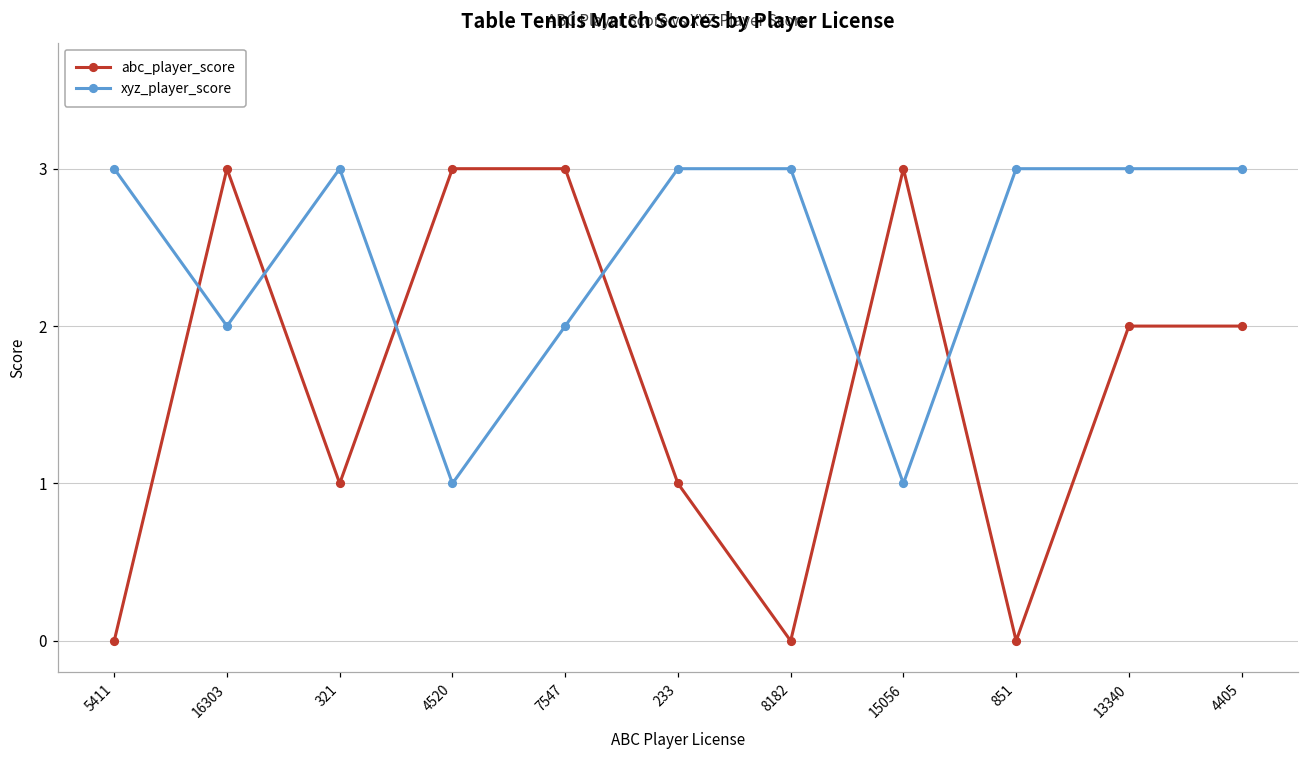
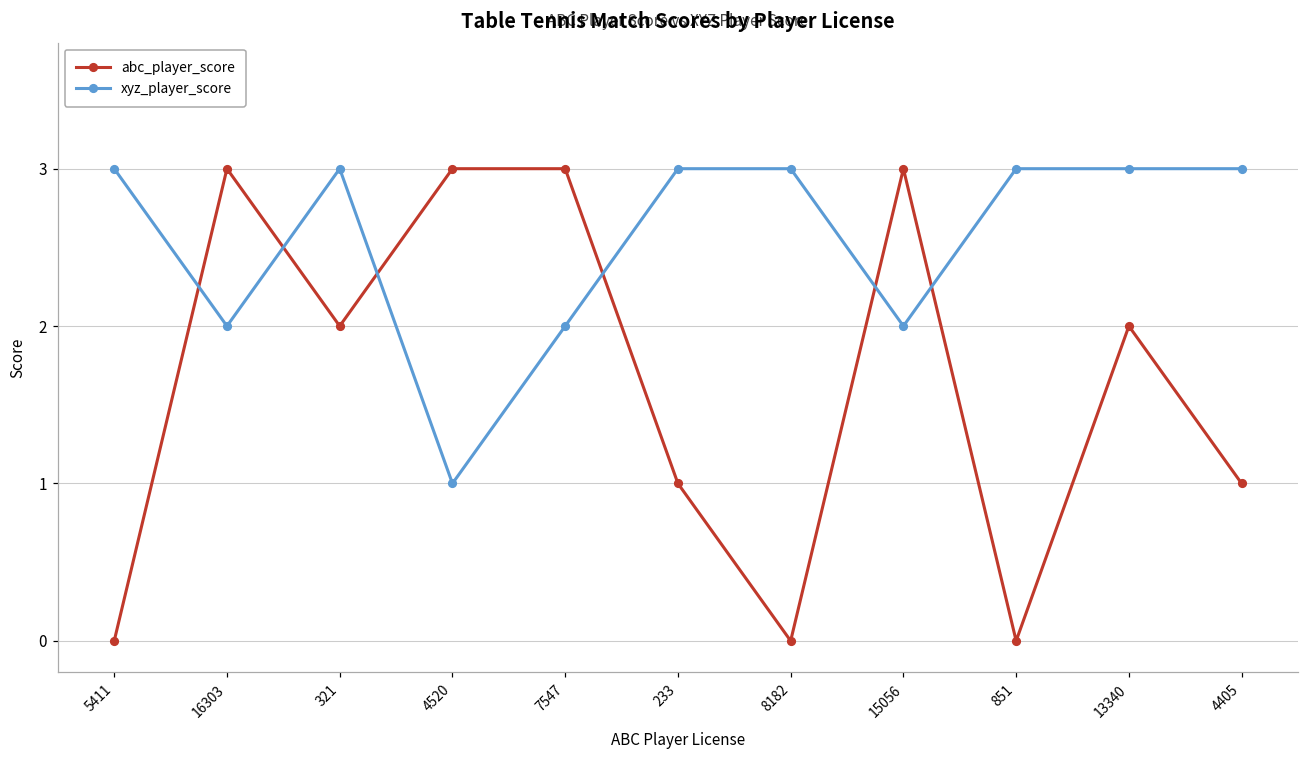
  {
    "abc_player_score": {
      "5411": 0,
      "16303": 3,
-     "321": 1,
+     "321": 2,
      "4520": 3,
      "7547": 3,
      "233": 1,
      "8182": 0,
      "15056": 3,
      "851": 0,
      "13340": 2,
-     "4405": 2
+     "4405": 1
    },
    "xyz_player_score": {
      "5411": 3,
      "16303": 2,
      "321": 3,
      "4520": 1,
      "7547": 2,
      "233": 3,
      "8182": 3,
-     "15056": 1,
+     "15056": 2,
      "851": 3,
      "13340": 3,
      "4405": 3
    }
  }
